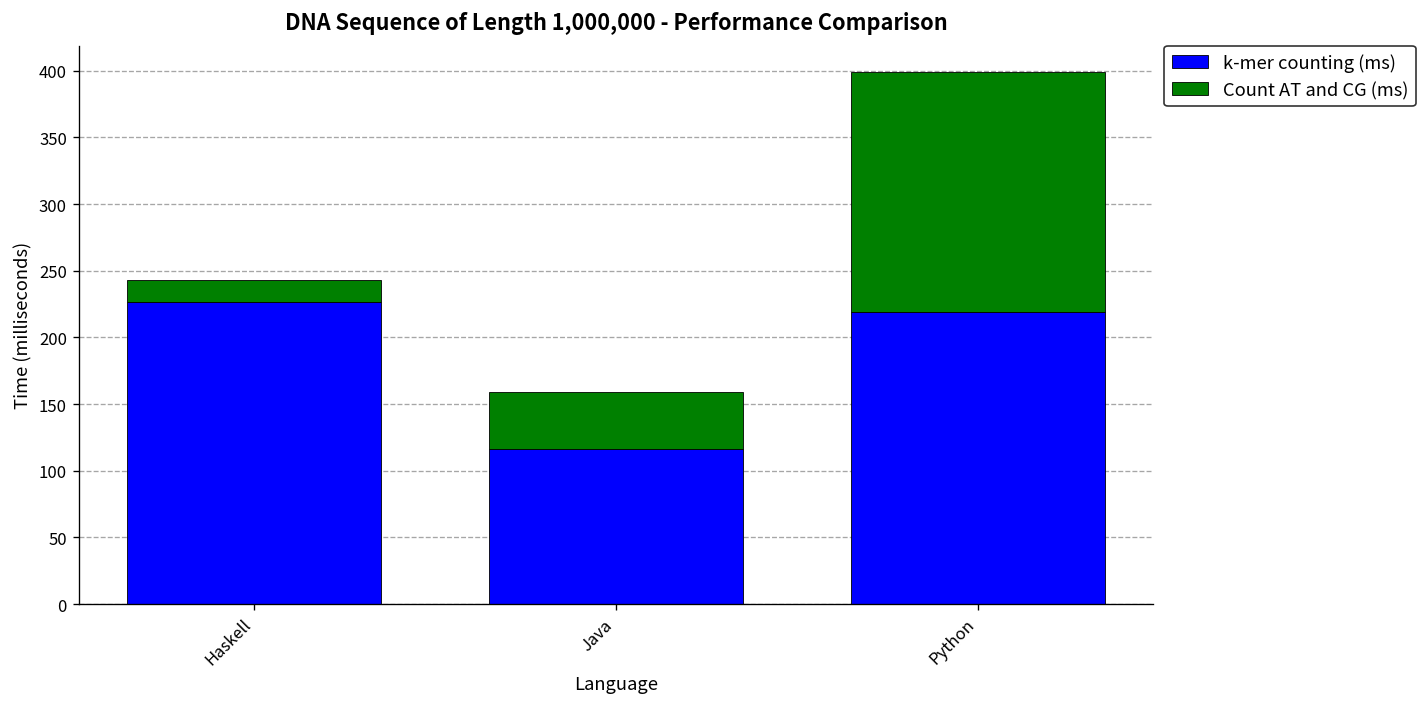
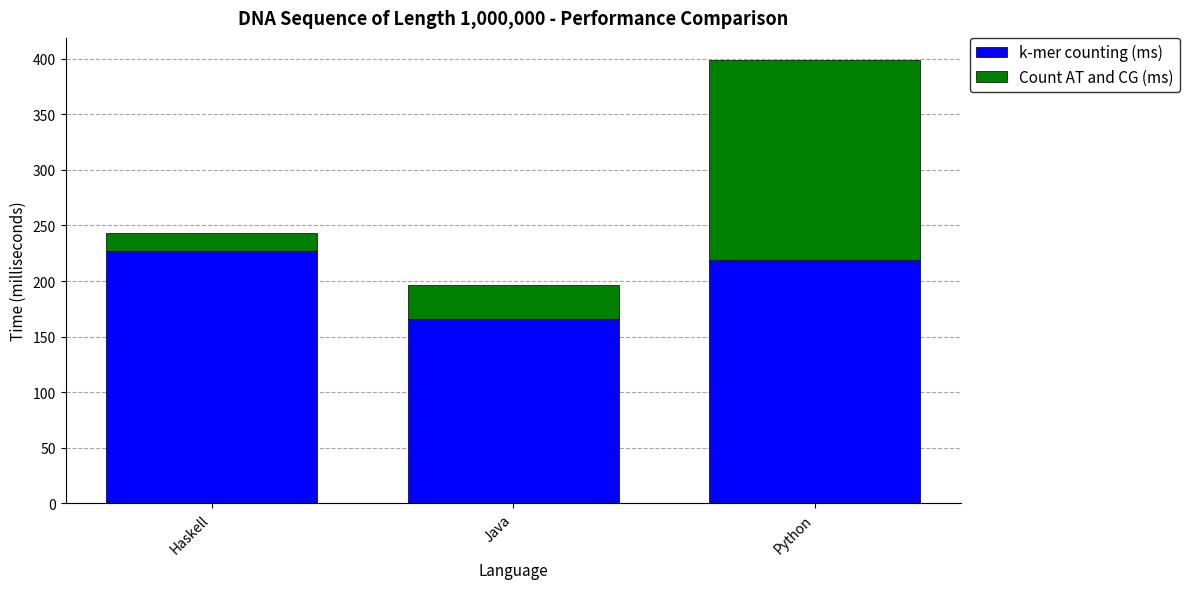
  {
    "k-mer counting (ms)": {
      "Haskell": 227,
-     "Java": 116,
+     "Java": 166,
      "Python": 219
    },
    "Count AT and CG (ms)": {
      "Haskell": 16,
-     "Java": 42,
+     "Java": 31,
      "Python": 180
    }
  }
